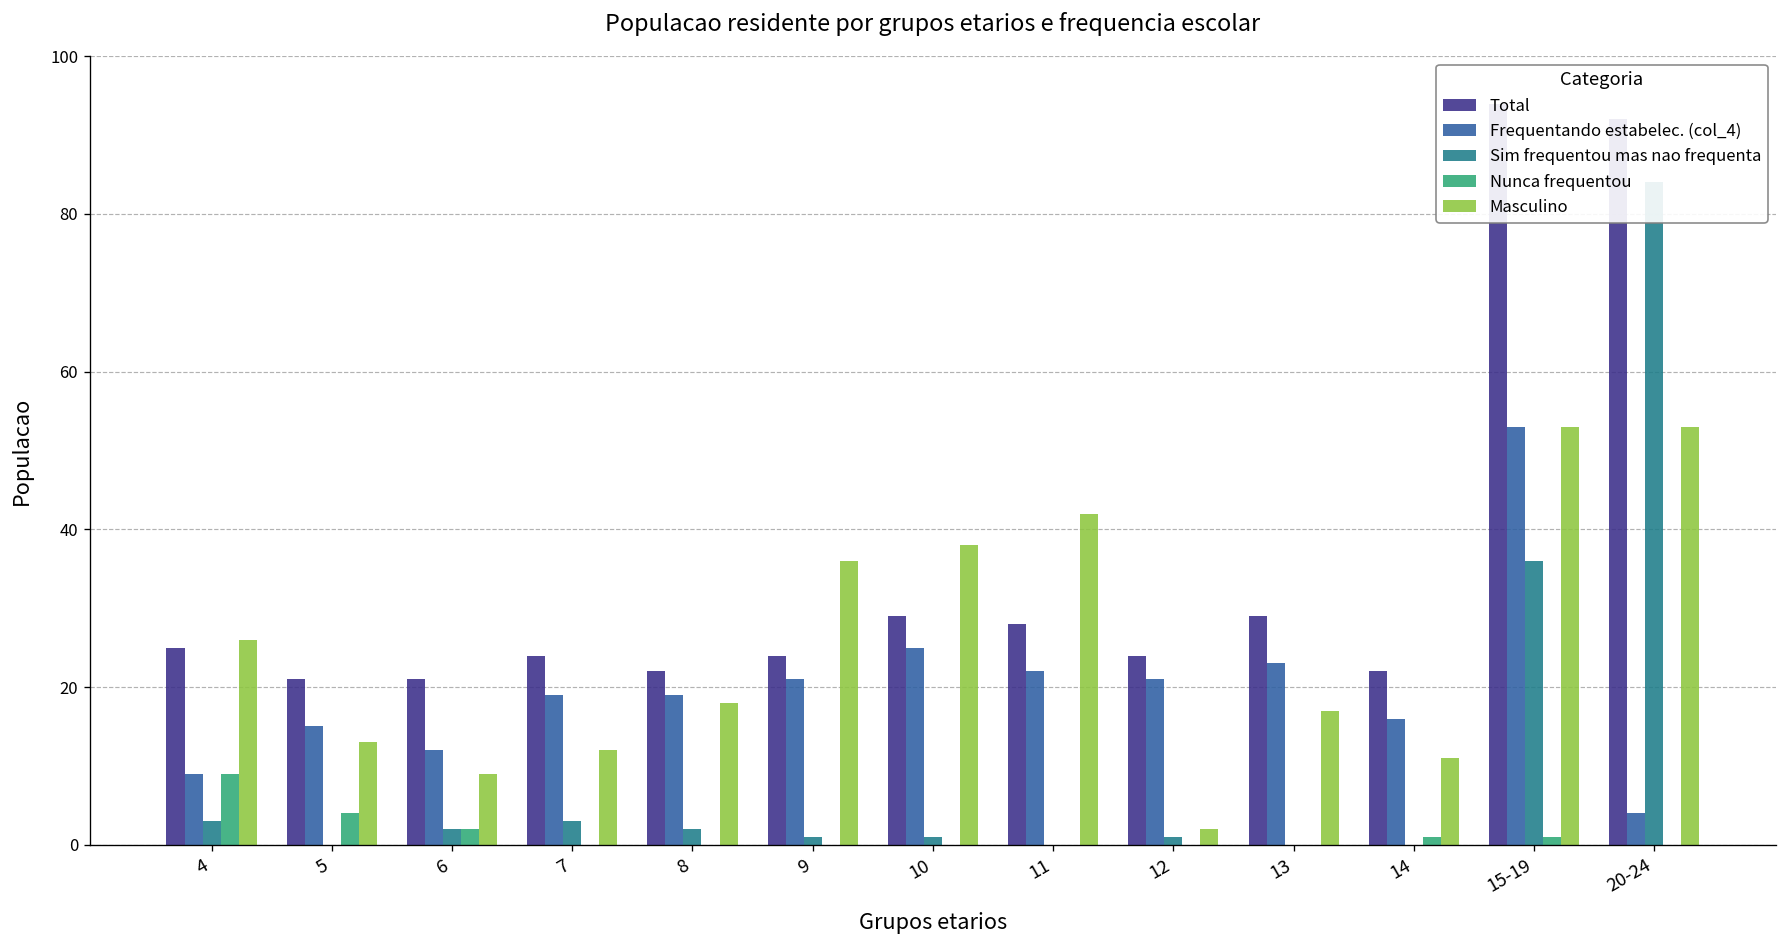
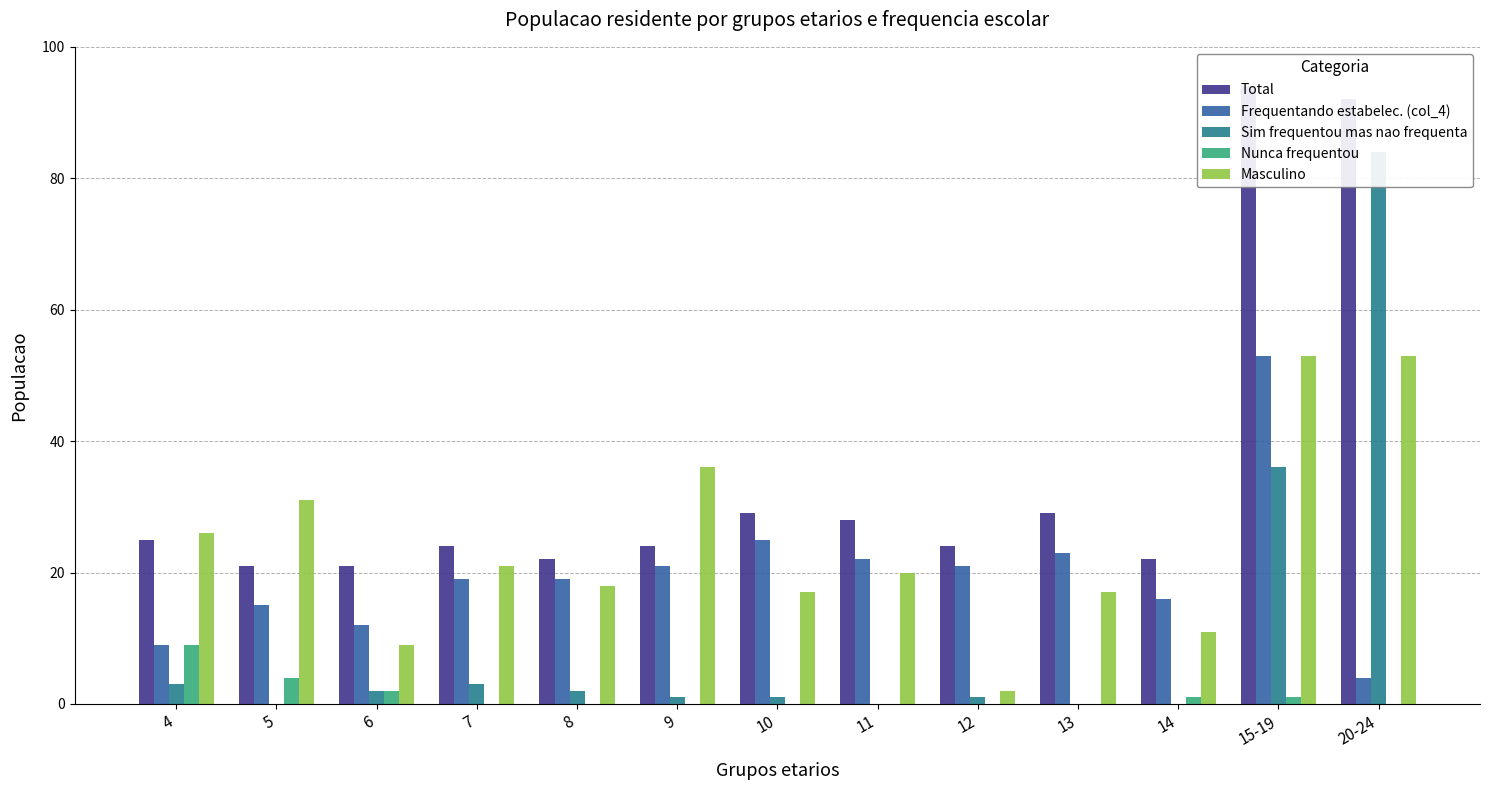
  {
    "Masculino": {
      "4": 26,
-     "5": 13,
+     "5": 31,
      "6": 9,
-     "7": 12,
+     "7": 21,
      "8": 18,
      "9": 36,
-     "10": 38,
-     "11": 42,
+     "10": 17,
+     "11": 20,
      "12": 2,
      "13": 17,
      "14": 11,
      "15-19": 53,
      "20-24": 53
    }
  }
